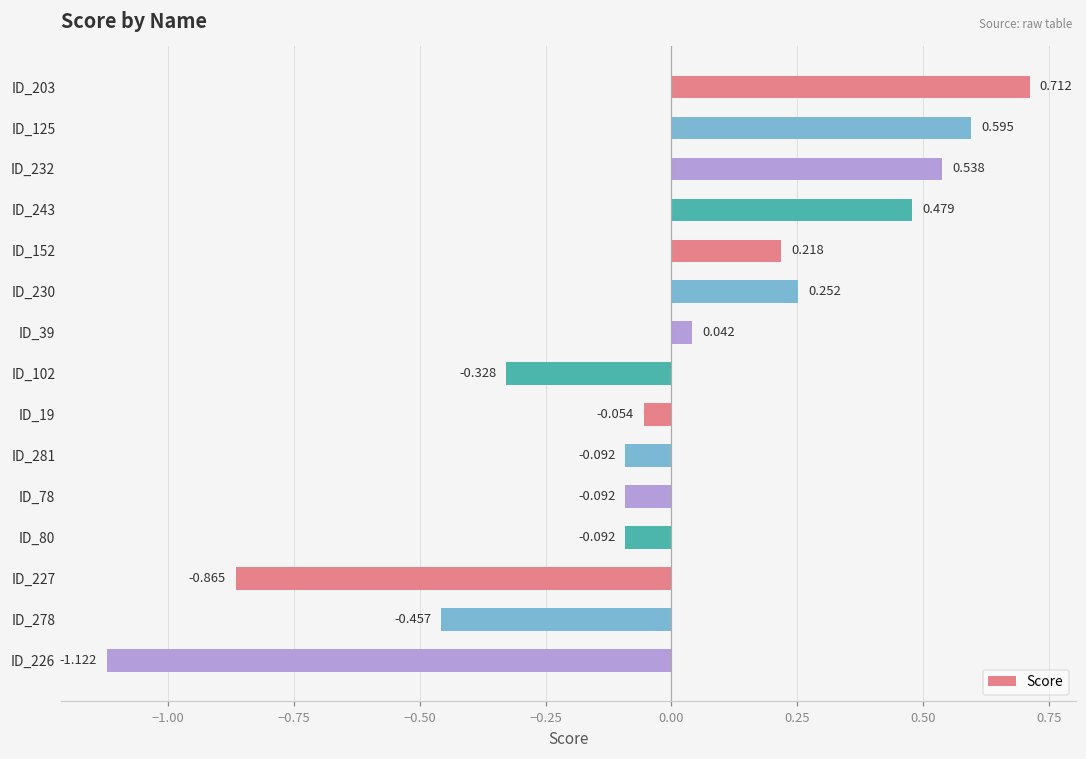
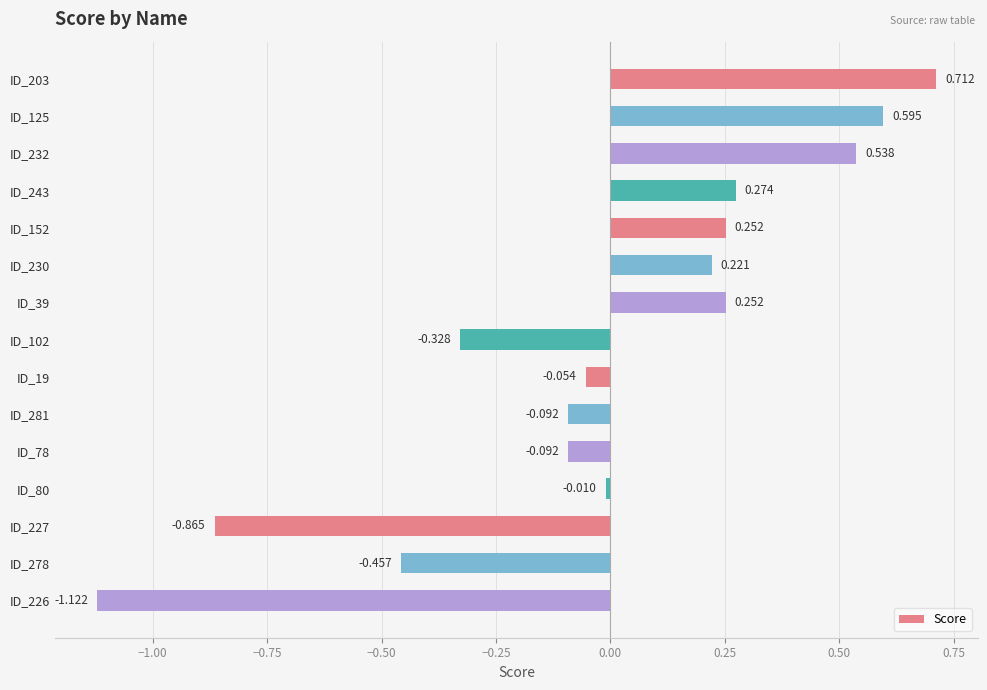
  {
    "ID_203": 0.712,
    "ID_125": 0.595,
    "ID_232": 0.538,
-   "ID_243": 0.479,
-   "ID_152": 0.218,
-   "ID_230": 0.252,
-   "ID_39": 0.042,
+   "ID_243": 0.274,
+   "ID_152": 0.252,
+   "ID_230": 0.221,
+   "ID_39": 0.252,
    "ID_102": -0.328,
    "ID_19": -0.054,
    "ID_281": -0.092,
    "ID_78": -0.092,
-   "ID_80": -0.092,
+   "ID_80": -0.010,
    "ID_227": -0.865,
    "ID_278": -0.457,
    "ID_226": -1.122
  }
